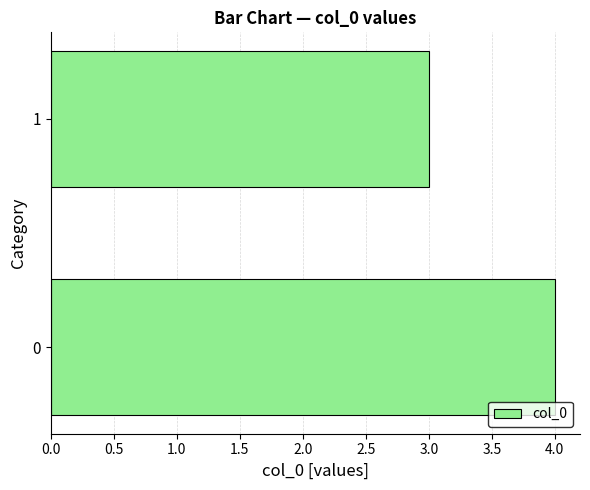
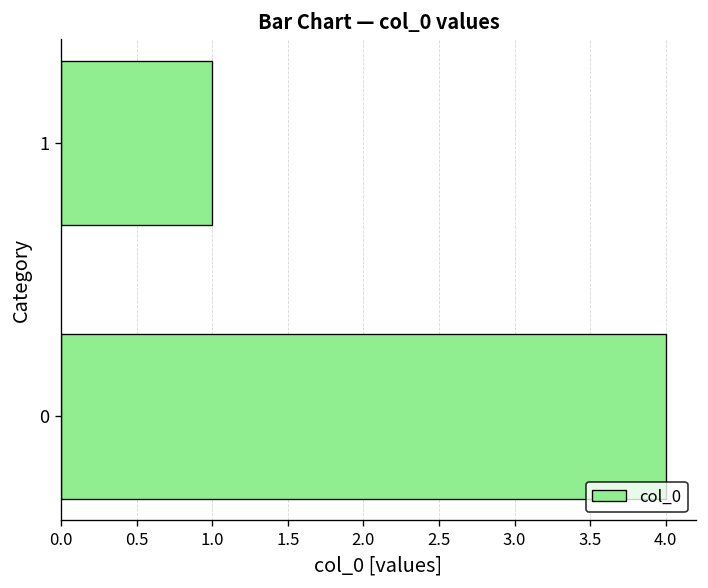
  {
-   "1": 3,
+   "1": 1,
    "0": 4
  }
